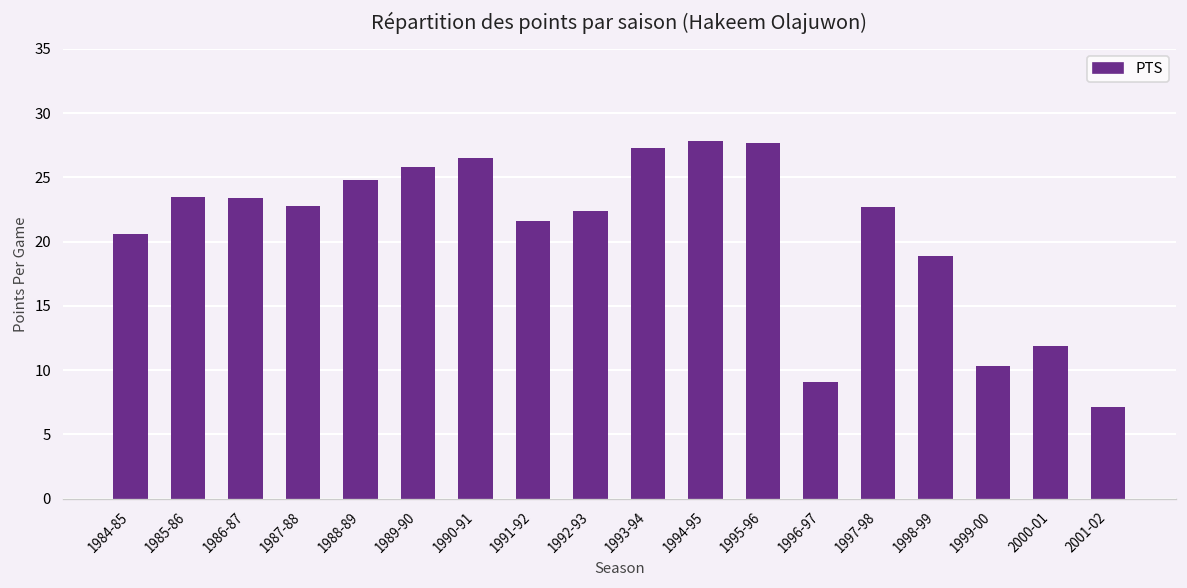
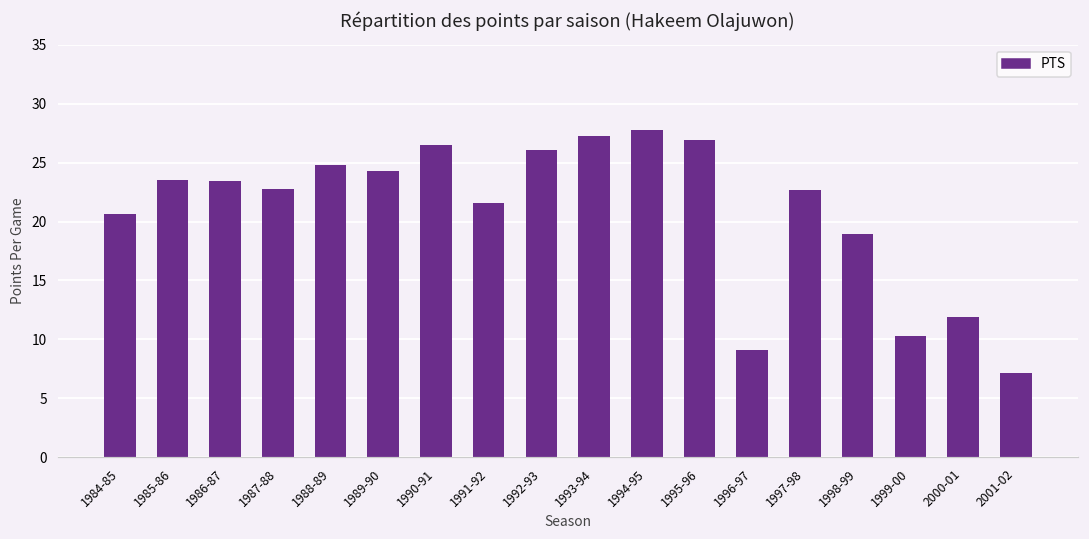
  {
    "1984-85": 20.6,
    "1985-86": 23.5,
    "1986-87": 23.4,
    "1987-88": 22.8,
    "1988-89": 24.8,
-   "1989-90": 25.8,
+   "1989-90": 24.3,
    "1990-91": 26.5,
    "1991-92": 21.6,
-   "1992-93": 22.4,
+   "1992-93": 26.1,
    "1993-94": 27.3,
    "1994-95": 27.8,
-   "1995-96": 27.7,
+   "1995-96": 26.9,
    "1996-97": 9.1,
    "1997-98": 22.7,
    "1998-99": 18.9,
    "1999-00": 10.3,
    "2000-01": 11.9,
    "2001-02": 7.1
  }
